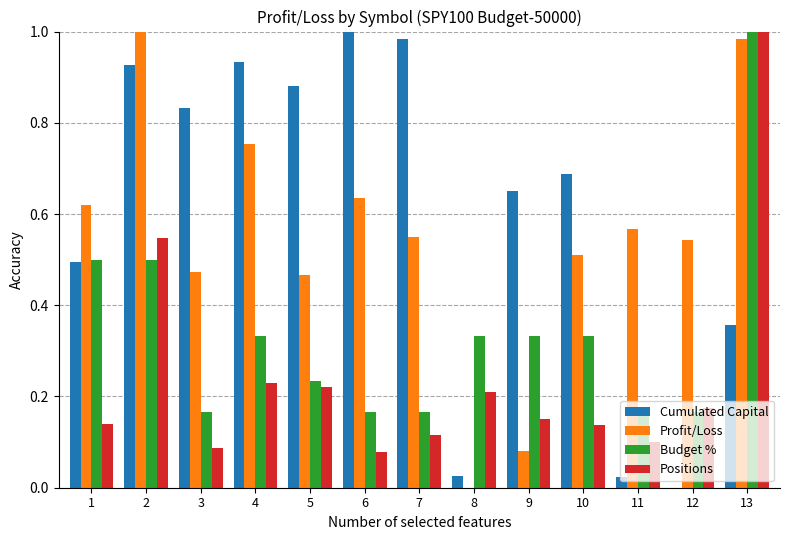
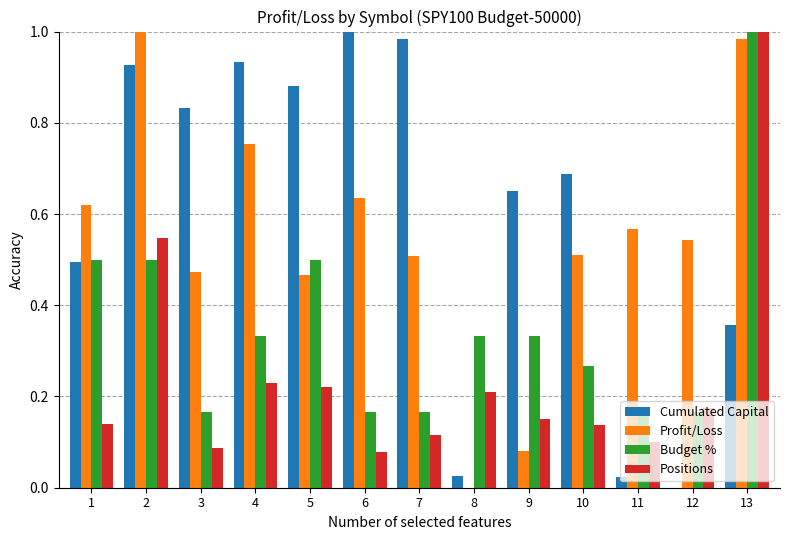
  {
    "Cumulated Capital": {
      "1": 0.49,
      "2": 0.93,
      "3": 0.83,
      "4": 0.93,
      "5": 0.88,
      "6": 1.00,
      "7": 0.98,
      "8": 0.03,
      "9": 0.65,
      "10": 0.69,
      "12": 0.00,
      "13": 0.36
    },
    "Profit/Loss": {
      "1": 0.62,
      "2": 1.00,
      "3": 0.47,
      "4": 0.75,
      "5": 0.47,
      "6": 0.63,
-     "7": 0.55,
+     "7": 0.51,
      "8": 0.00,
      "9": 0.08,
      "10": 0.51,
      "11": 0.57,
      "12": 0.54,
      "13": 0.98
    },
    "Budget %": {
      "1": 0.50,
      "2": 0.50,
      "3": 0.17,
      "4": 0.33,
-     "5": 0.23,
+     "5": 0.50,
      "6": 0.17,
      "7": 0.17,
      "8": 0.33,
      "9": 0.33,
-     "10": 0.33,
+     "10": 0.27,
      "13": 1.00
    },
    "Positions": {
      "1": 0.14,
      "2": 0.55,
      "3": 0.09,
      "4": 0.23,
      "5": 0.22,
      "6": 0.08,
      "7": 0.12,
      "8": 0.21,
      "9": 0.15,
      "10": 0.14,
      "13": 1.00
    }
  }
